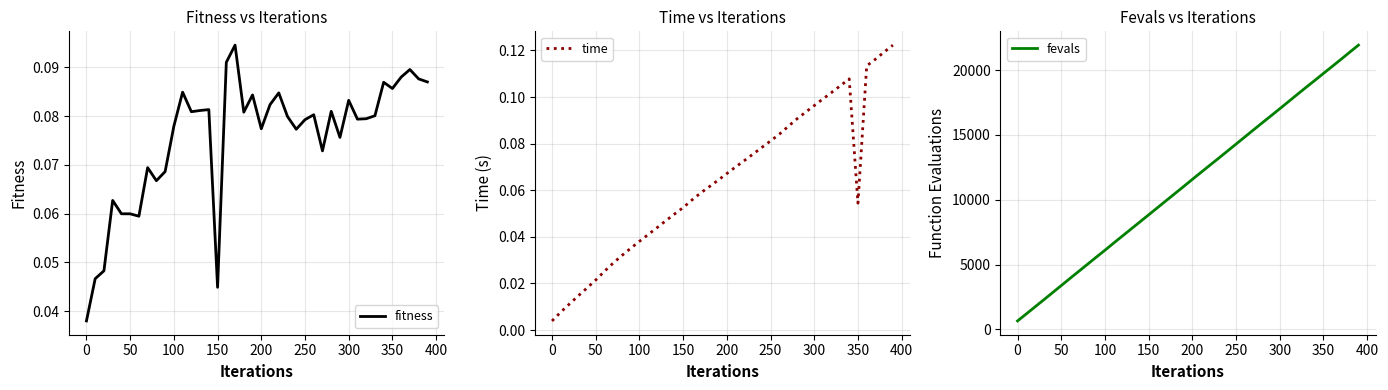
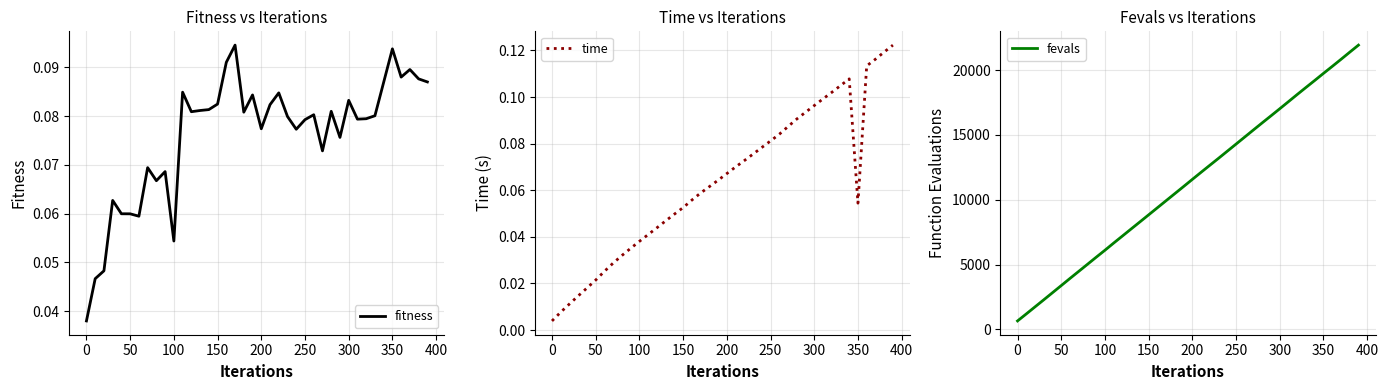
  {
    "Fitness vs Iterations": {
      "0": 0.038,
      "50": 0.060,
-     "100": 0.078,
-     "150": 0.045,
+     "100": 0.054,
+     "150": 0.082,
      "200": 0.077,
      "250": 0.079,
      "300": 0.083,
-     "350": 0.086
+     "350": 0.094
    },
    "Time vs Iterations": {
      "0": 0.004,
      "50": 0.021,
      "100": 0.038,
      "150": 0.053,
      "200": 0.067,
      "250": 0.081,
      "300": 0.096,
      "350": 0.054
    },
    "Fevals vs Iterations": {
      "0": 600,
      "50": 3400,
      "100": 6100,
      "150": 8800,
      "200": 11600,
      "250": 14300,
      "300": 17000,
      "350": 19800
    }
  }
